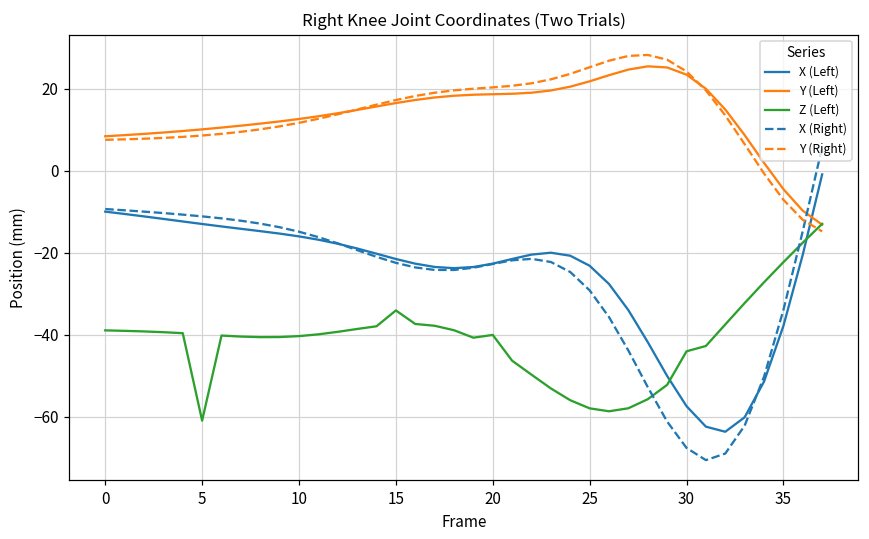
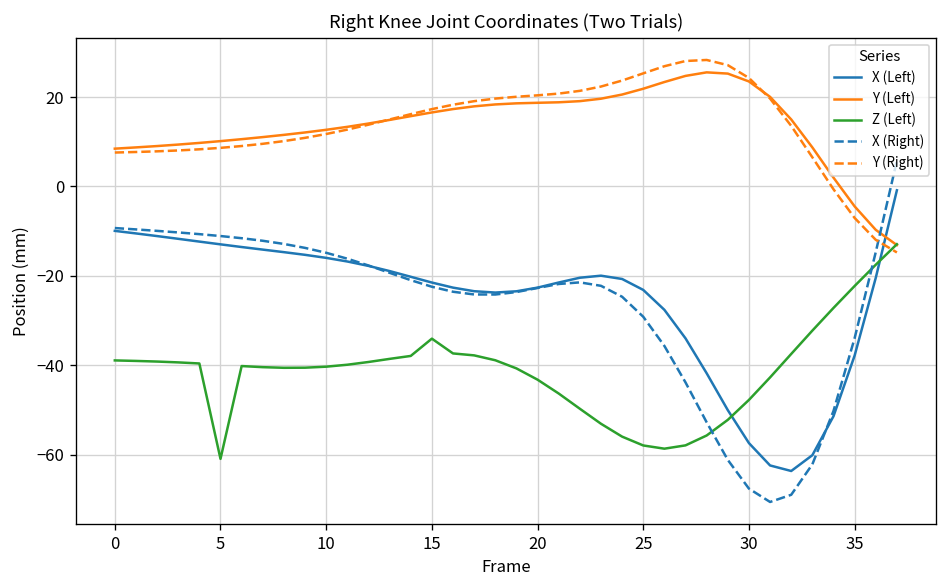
  {
    "Z (Left)": {
      "0": -39,
      "5": -61,
      "10": -40,
      "15": -34,
-     "20": -40,
+     "20": -43,
      "25": -58,
-     "30": -44,
+     "30": -48,
      "35": -22
    }
  }
